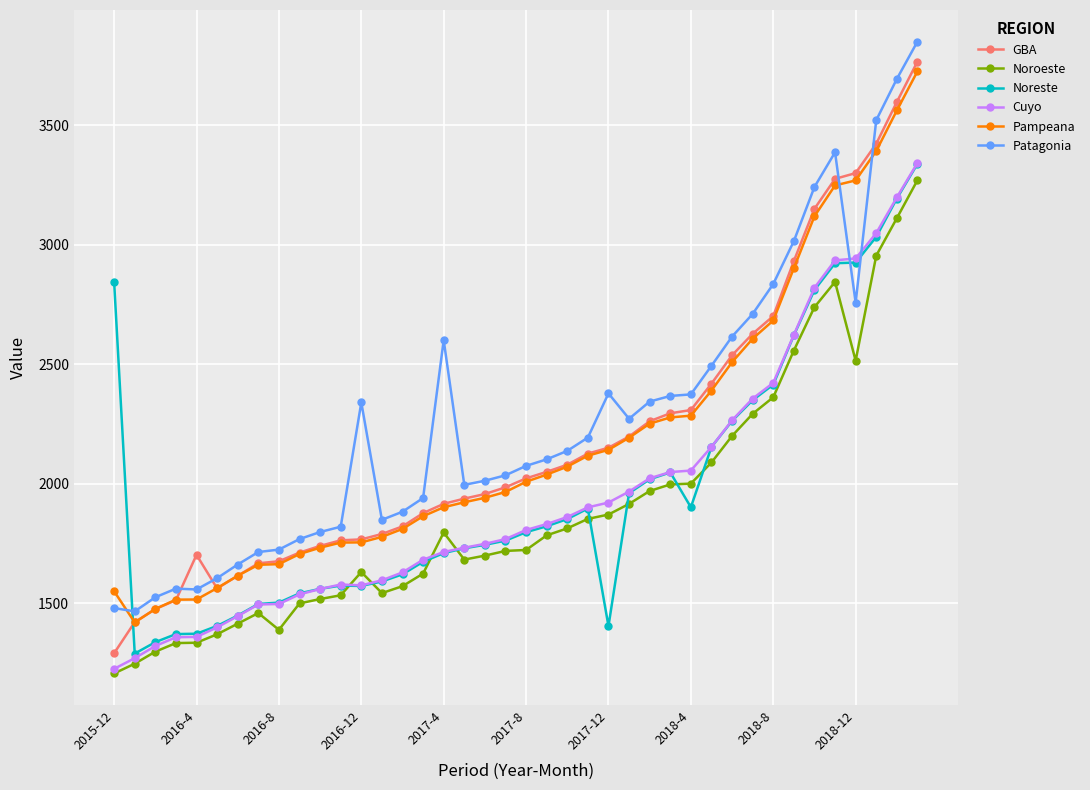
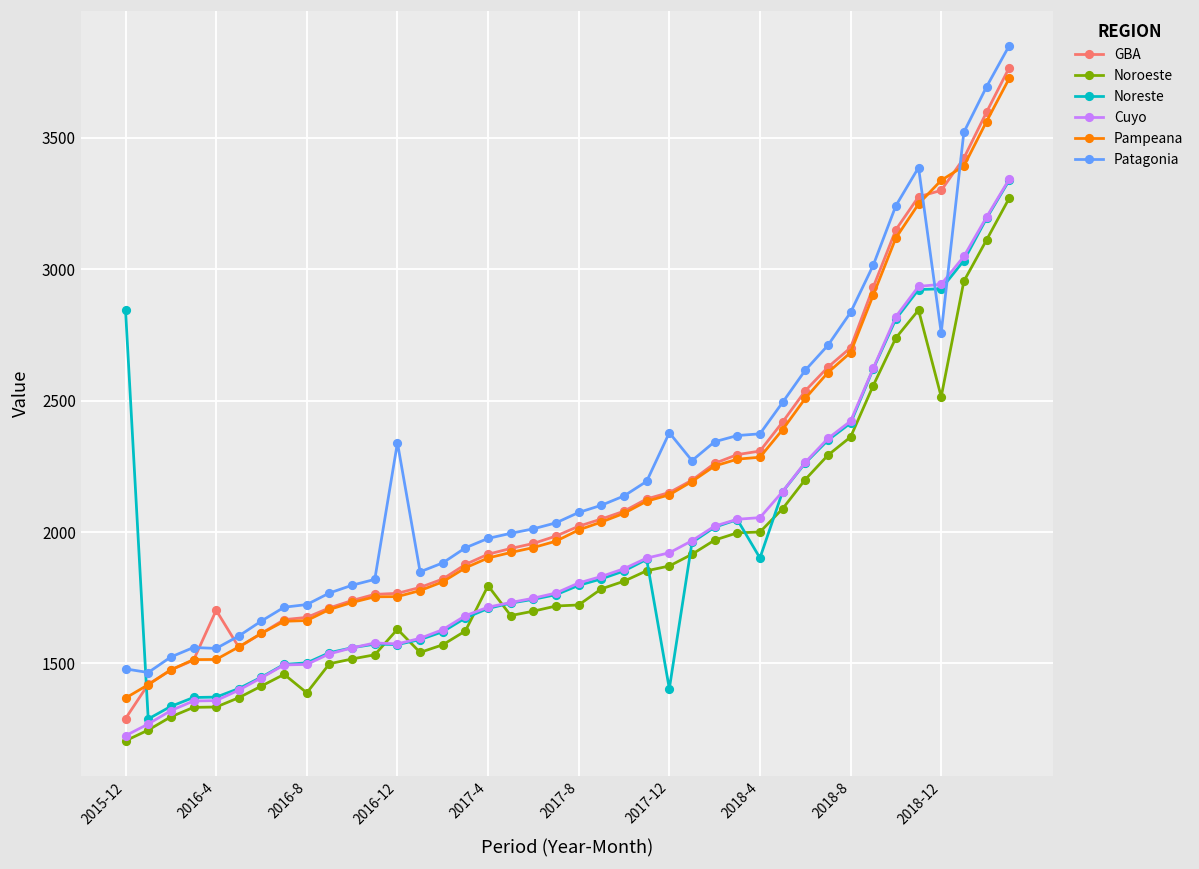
  {
    "GBA": {
      "2015-12": 1290,
      "2016-4": 1700,
      "2016-8": 1680,
      "2016-12": 1770,
      "2017-4": 1920,
      "2017-8": 2020,
      "2018-4": 2310,
      "2018-8": 2700,
      "2018-12": 3300
    },
    "Noroeste": {
      "2015-12": 1210,
      "2016-4": 1330,
      "2016-8": 1390,
      "2016-12": 1630,
      "2017-4": 1800,
      "2017-8": 1720,
      "2017-12": 1870,
      "2018-4": 2000,
      "2018-8": 2360,
      "2018-12": 2510
    },
    "Noreste": {
      "2015-12": 2840,
      "2016-4": 1370,
      "2017-12": 1400,
      "2018-4": 1900,
      "2018-12": 2930
    },
    "Cuyo": {
      "2015-12": 1220,
      "2016-4": 1360,
      "2017-12": 1920,
      "2018-4": 2050,
      "2018-12": 2940
    },
    "Pampeana": {
-     "2015-12": 1550,
+     "2015-12": 1370,
      "2016-4": 1510,
      "2016-8": 1660,
      "2016-12": 1750,
      "2017-4": 1900,
      "2017-8": 2010,
      "2018-4": 2280,
      "2018-8": 2680,
-     "2018-12": 3270
+     "2018-12": 3340
    },
    "Patagonia": {
      "2015-12": 1480,
      "2016-4": 1560,
      "2016-8": 1720,
      "2016-12": 2340,
-     "2017-4": 2600,
+     "2017-4": 1980,
      "2017-8": 2070,
      "2017-12": 2380,
      "2018-4": 2370,
      "2018-8": 2840,
      "2018-12": 2760
    }
  }
